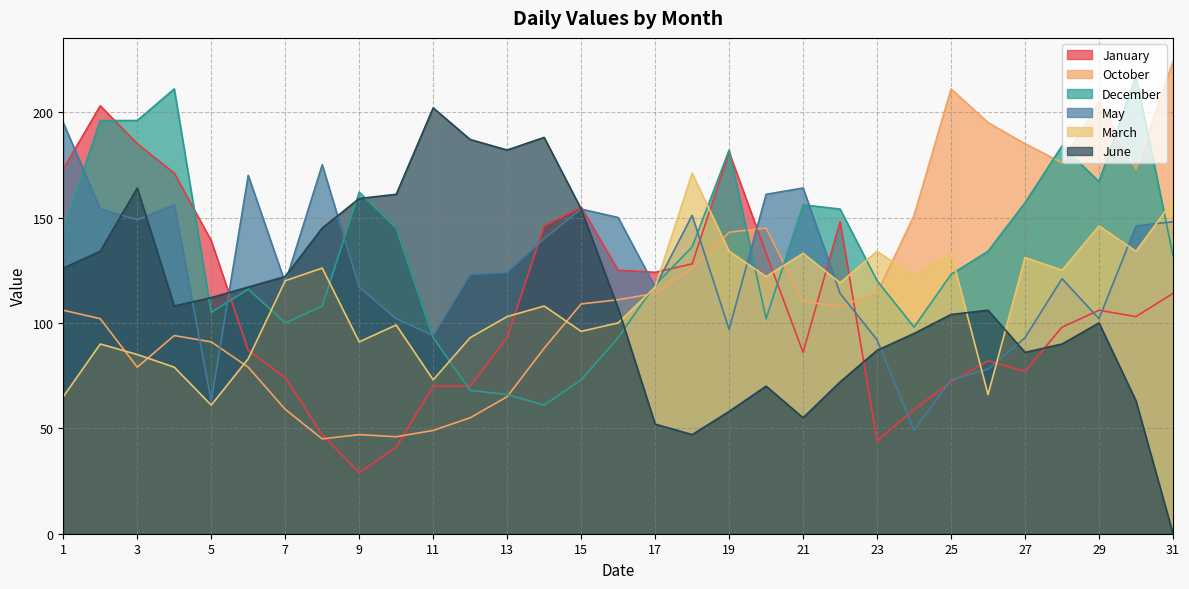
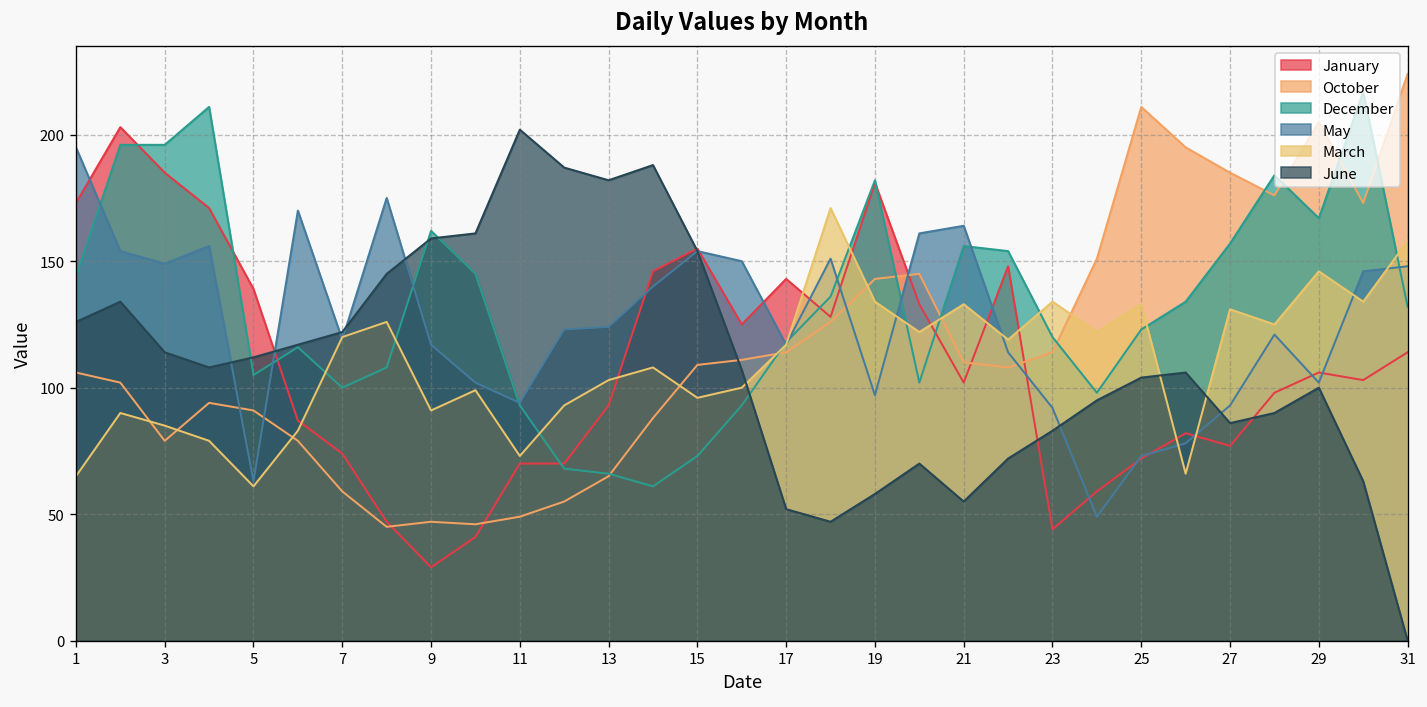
  {
    "January": {
      "1": 173,
      "3": 185,
      "5": 139,
      "7": 74,
      "9": 29,
      "11": 70,
      "13": 93,
-     "17": 124,
-     "21": 86,
+     "17": 143,
+     "21": 102,
      "23": 44,
      "27": 77,
      "29": 106,
      "31": 114
    },
    "June": {
      "1": 126,
-     "3": 164,
+     "3": 114,
      "5": 112,
      "7": 122,
      "9": 159,
      "11": 202,
      "13": 182,
      "17": 52,
      "19": 58,
      "21": 55,
-     "23": 87,
+     "23": 83,
      "25": 104,
      "27": 86,
      "29": 100,
      "31": 0
    }
  }
